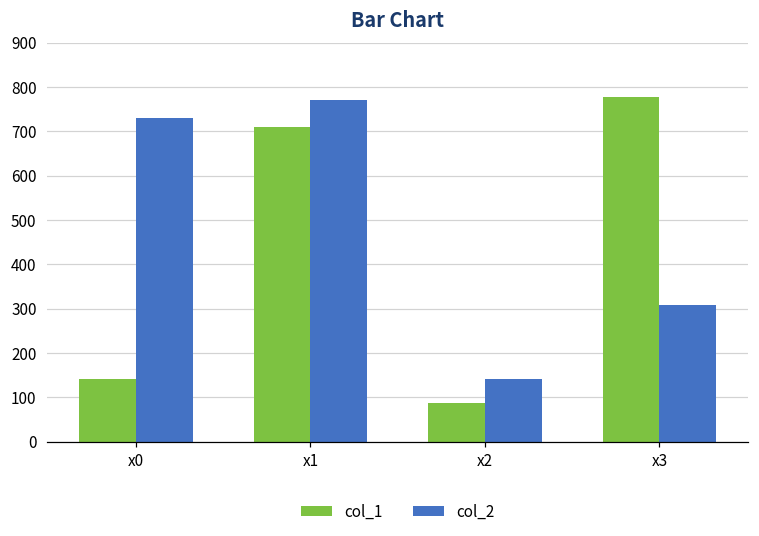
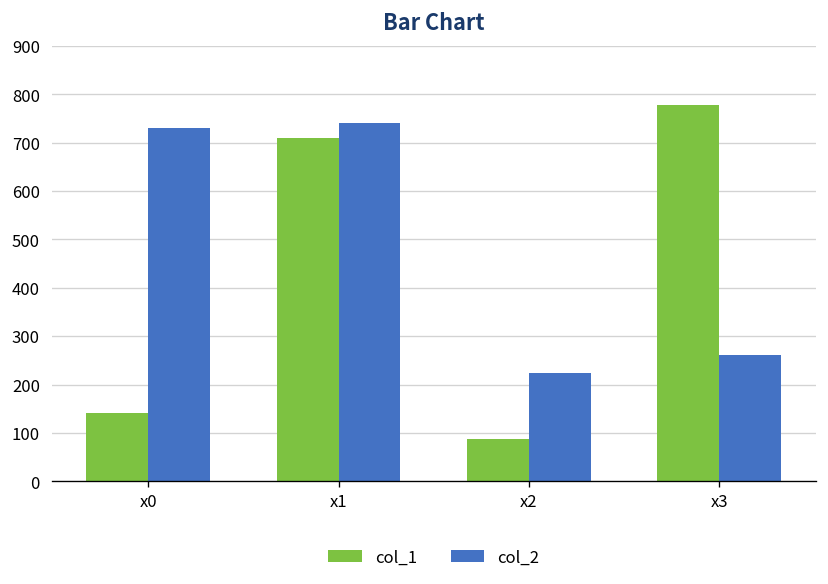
  {
    "col_1": {
      "x0": 140,
      "x1": 710,
      "x2": 90,
      "x3": 780
    },
    "col_2": {
      "x0": 730,
-     "x1": 770,
-     "x2": 140,
-     "x3": 310
+     "x1": 740,
+     "x2": 220,
+     "x3": 260
    }
  }
